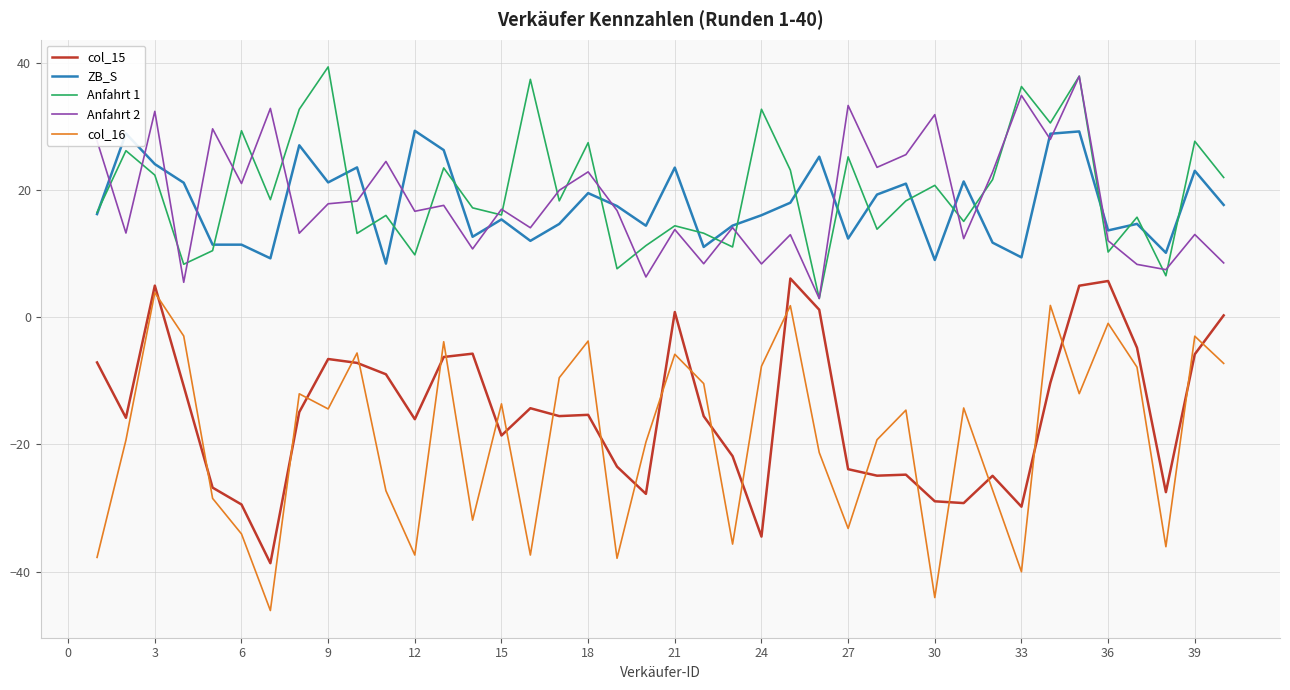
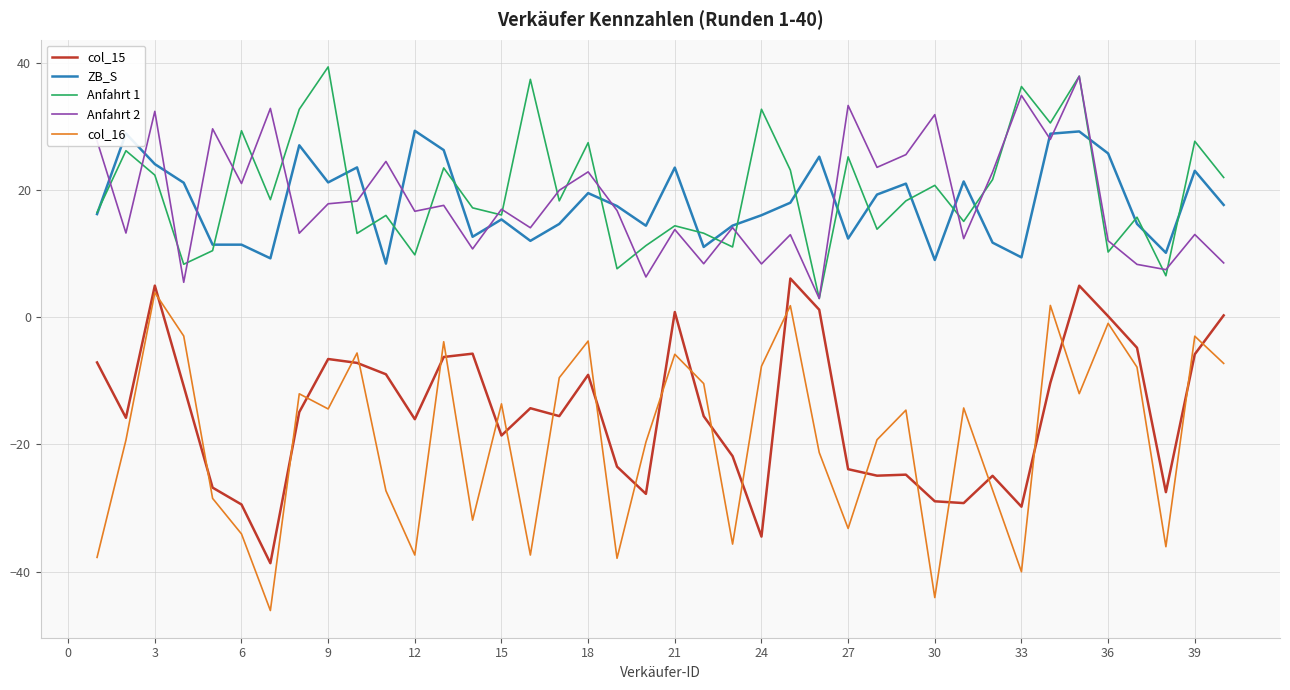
  {
    "col_15": {
      "3": 5,
      "6": -29,
      "9": -7,
      "12": -16,
      "15": -19,
-     "18": -15,
+     "18": -9,
      "21": 1,
      "24": -34,
      "27": -24,
      "30": -29,
      "33": -30,
-     "36": 6,
+     "36": 0,
      "39": -6
    },
    "ZB_S": {
      "3": 24,
      "6": 11,
      "9": 21,
      "12": 29,
      "15": 15,
      "18": 20,
      "21": 24,
      "24": 16,
      "27": 12,
      "30": 9,
      "33": 9,
-     "36": 14,
+     "36": 26,
      "39": 23
    },
    "Anfahrt 1": {
      "3": 22,
      "6": 29,
      "9": 39,
      "12": 10,
      "15": 16,
      "18": 27,
      "21": 14,
      "24": 33,
      "27": 25,
      "30": 21,
      "33": 36,
      "36": 10,
      "39": 28
    },
    "Anfahrt 2": {
      "3": 32,
      "6": 21,
      "9": 18,
      "12": 17,
      "15": 17,
      "18": 23,
      "21": 14,
      "24": 8,
      "27": 33,
      "30": 32,
      "33": 35,
      "36": 12,
      "39": 13
    },
    "col_16": {
      "3": 4,
      "6": -34,
      "9": -14,
      "12": -37,
      "15": -14,
      "18": -4,
      "21": -6,
      "24": -8,
      "27": -33,
      "30": -44,
      "33": -40,
      "36": -1,
      "39": -3
    }
  }
